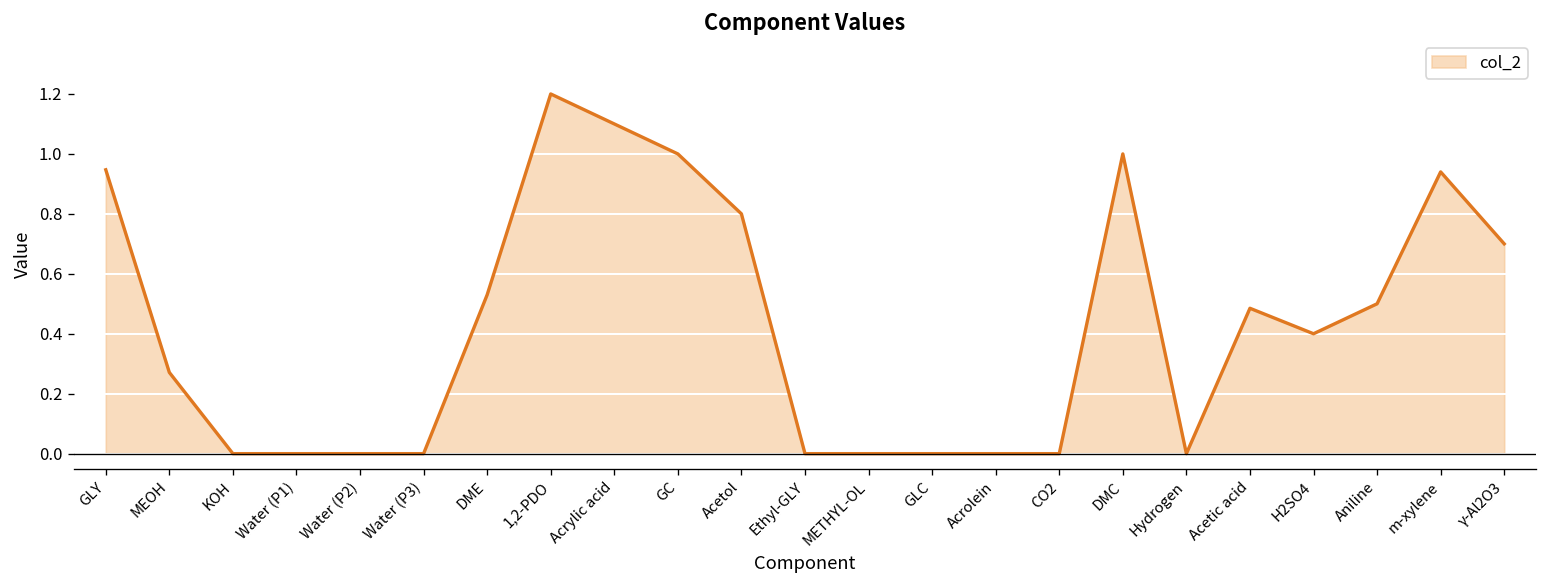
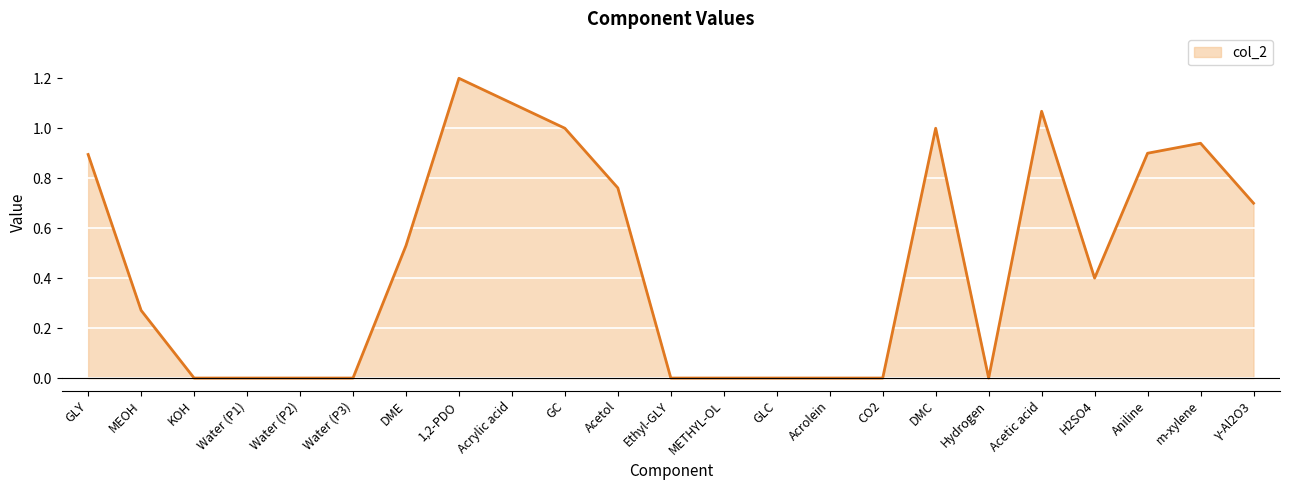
  {
-   "GLY": 0.95,
+   "GLY": 0.90,
    "MEOH": 0.27,
    "KOH": 0.00,
    "Water (P1)": 0.00,
    "Water (P2)": 0.00,
    "Water (P3)": 0.00,
    "DME": 0.53,
    "1,2-PDO": 1.20,
    "Acrylic acid": 1.10,
    "GC": 1.00,
-   "Acetol": 0.80,
+   "Acetol": 0.76,
    "Ethyl-GLY": 0.00,
    "METHYL-OL": 0.00,
    "GLC": 0.00,
    "Acrolein": 0.00,
    "CO2": 0.00,
    "DMC": 1.00,
    "Hydrogen": 0.00,
-   "Acetic acid": 0.49,
+   "Acetic acid": 1.07,
    "H2SO4": 0.40,
-   "Aniline": 0.5,
+   "Aniline": 0.9,
    "m-xylene": 0.94,
    "γ-Al2O3": 0.70
  }
